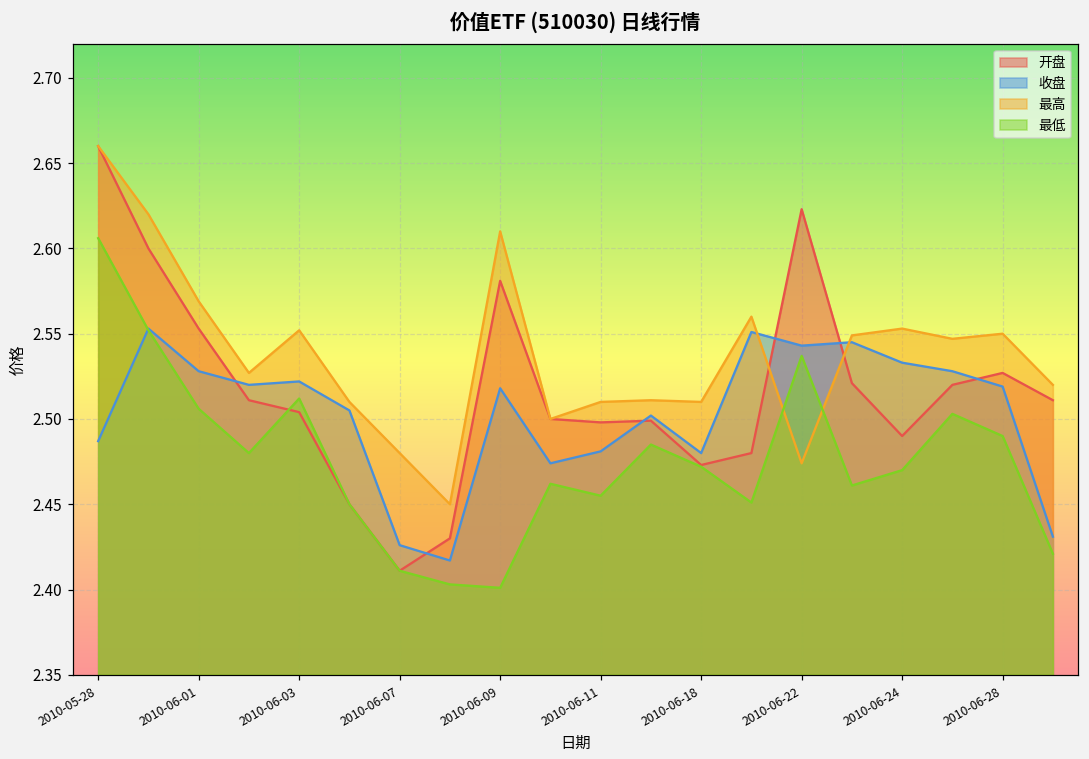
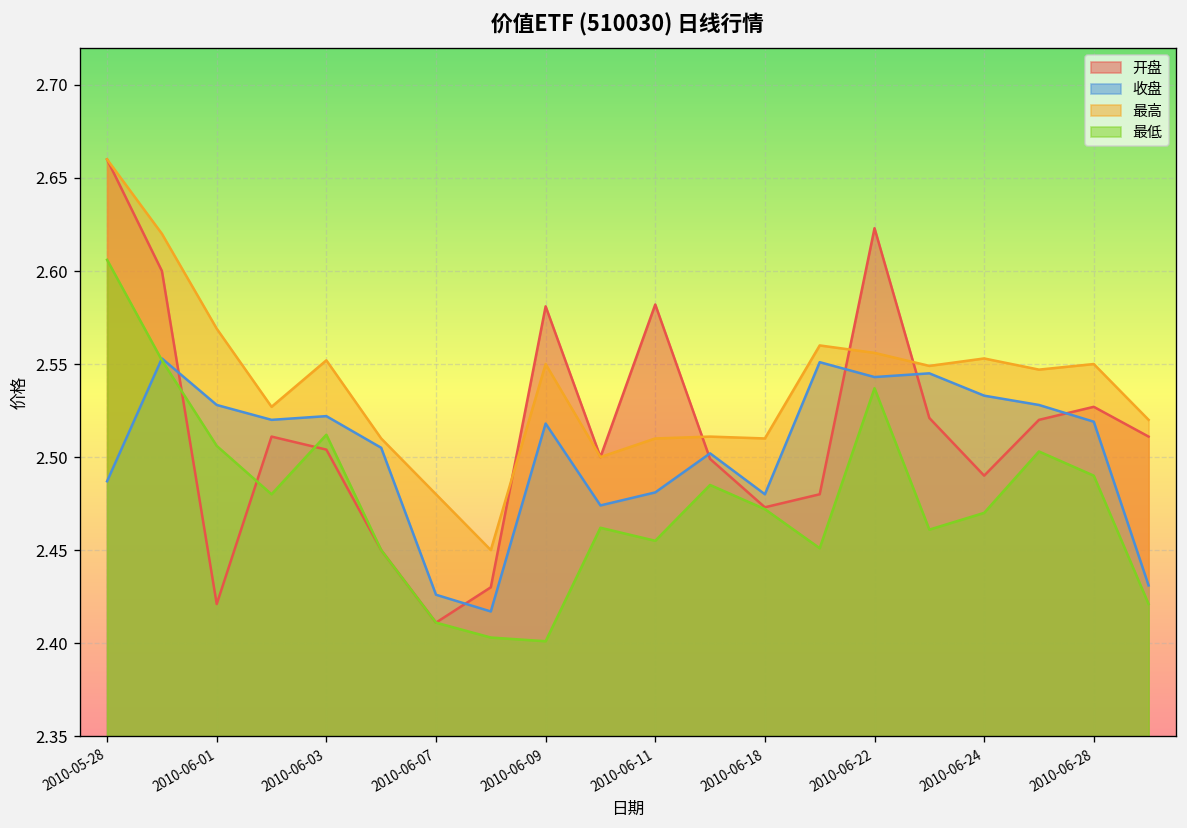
  {
    "开盘": {
-     "2010-06-01": 2.553,
+     "2010-06-01": 2.421,
      "2010-06-03": 2.504,
      "2010-06-09": 2.581,
-     "2010-06-11": 2.498,
+     "2010-06-11": 2.582,
      "2010-06-22": 2.623,
      "2010-06-24": 2.490,
      "2010-06-28": 2.527
    },
    "收盘": {
      "2010-05-28": 2.487,
      "2010-06-01": 2.528,
      "2010-06-03": 2.522,
      "2010-06-07": 2.426,
      "2010-06-09": 2.518,
      "2010-06-11": 2.481,
      "2010-06-18": 2.480,
      "2010-06-22": 2.543,
      "2010-06-24": 2.533,
      "2010-06-28": 2.519
    },
    "最高": {
      "2010-06-01": 2.569,
      "2010-06-03": 2.552,
      "2010-06-07": 2.480,
-     "2010-06-09": 2.61,
+     "2010-06-09": 2.55,
      "2010-06-11": 2.510,
      "2010-06-18": 2.510,
-     "2010-06-22": 2.474,
+     "2010-06-22": 2.556,
      "2010-06-24": 2.553,
      "2010-06-28": 2.550
    },
    "最低": {
      "2010-05-28": 2.606,
      "2010-06-01": 2.506,
      "2010-06-03": 2.512,
      "2010-06-09": 2.401,
      "2010-06-11": 2.455,
      "2010-06-22": 2.537,
      "2010-06-24": 2.470,
      "2010-06-28": 2.490
    }
  }
